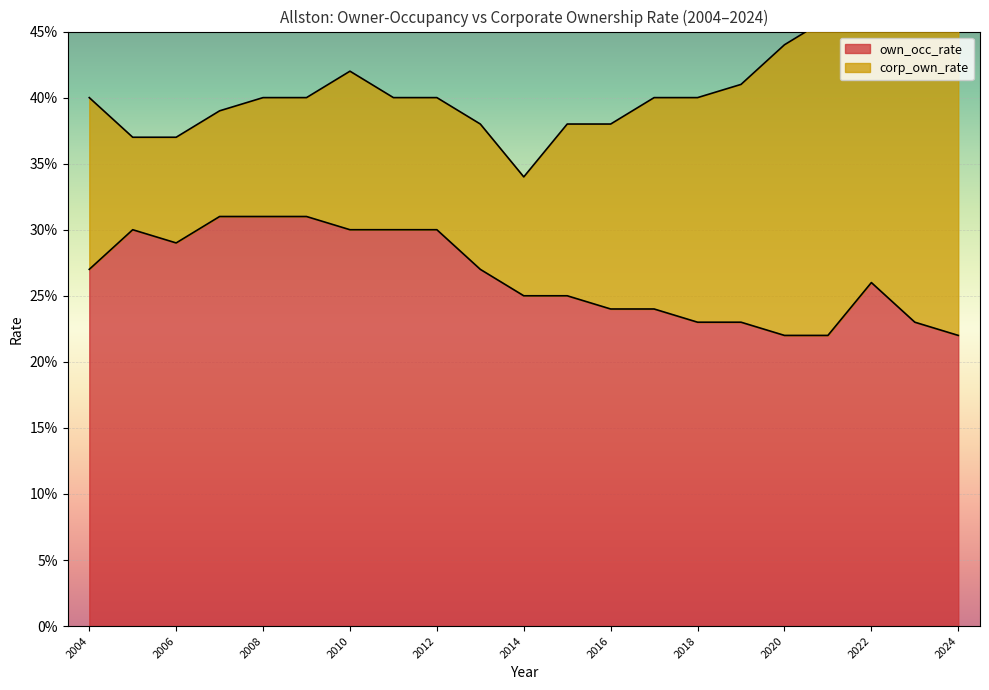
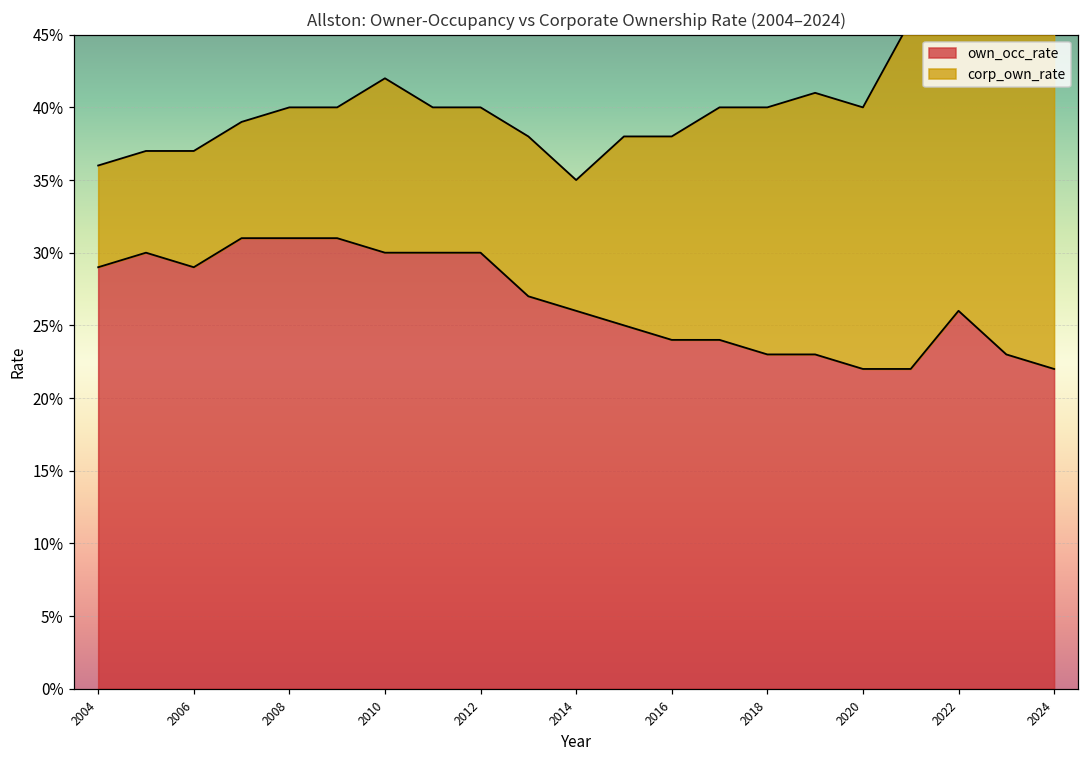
  {
    "own_occ_rate": {
-     "2004": "27.0%",
+     "2004": "29.0%",
      "2006": "29.0%",
      "2008": "31.0%",
      "2010": "30.0%",
      "2012": "30.0%",
-     "2014": "25.0%",
+     "2014": "26.0%",
      "2016": "24.0%",
      "2018": "23.0%",
      "2020": "22.0%",
      "2022": "26.0%",
      "2024": "22.0%"
    },
    "corp_own_rate": {
-     "2004": "13.0%",
+     "2004": "7.0%",
      "2006": "8.0%",
      "2008": "9.0%",
      "2010": "12.0%",
      "2012": "10.0%",
      "2014": "9.0%",
      "2016": "14.0%",
      "2018": "17.0%",
-     "2020": "22.0%"
+     "2020": "18.0%"
    }
  }
